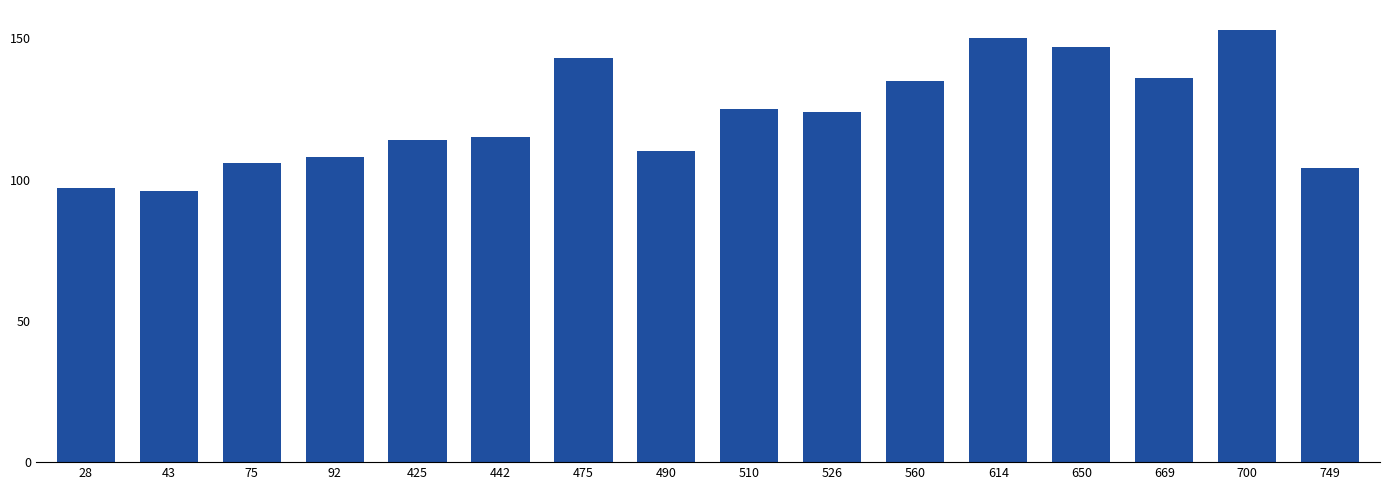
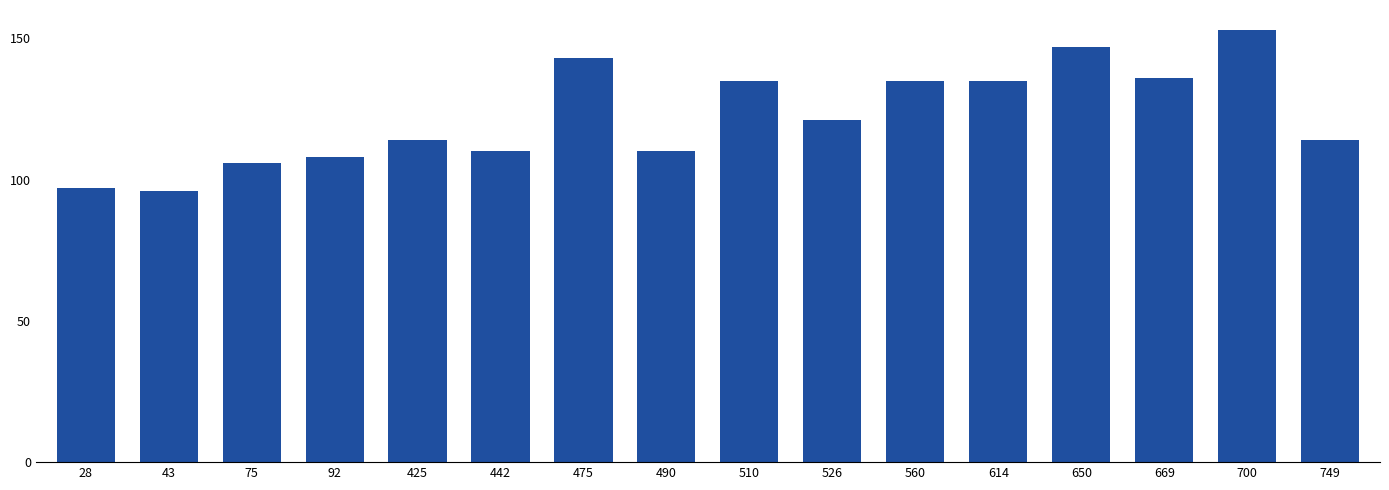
  {
    "28": 97,
    "43": 96,
    "75": 106,
    "92": 108,
    "425": 114,
-   "442": 115,
+   "442": 110,
    "475": 143,
    "490": 110,
-   "510": 125,
-   "526": 124,
+   "510": 135,
+   "526": 121,
    "560": 135,
-   "614": 150,
+   "614": 135,
    "650": 147,
    "669": 136,
    "700": 153,
-   "749": 104
+   "749": 114
  }
